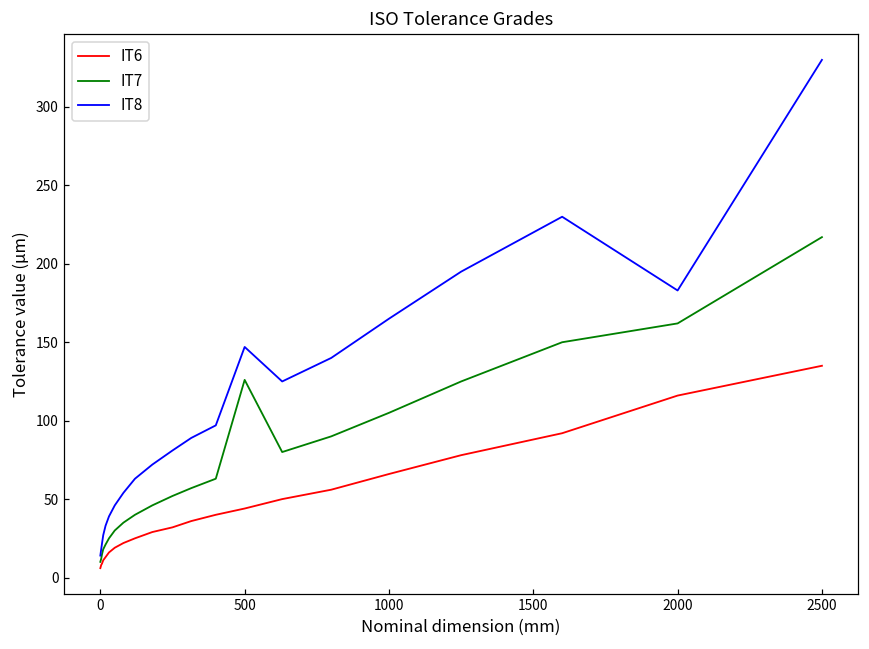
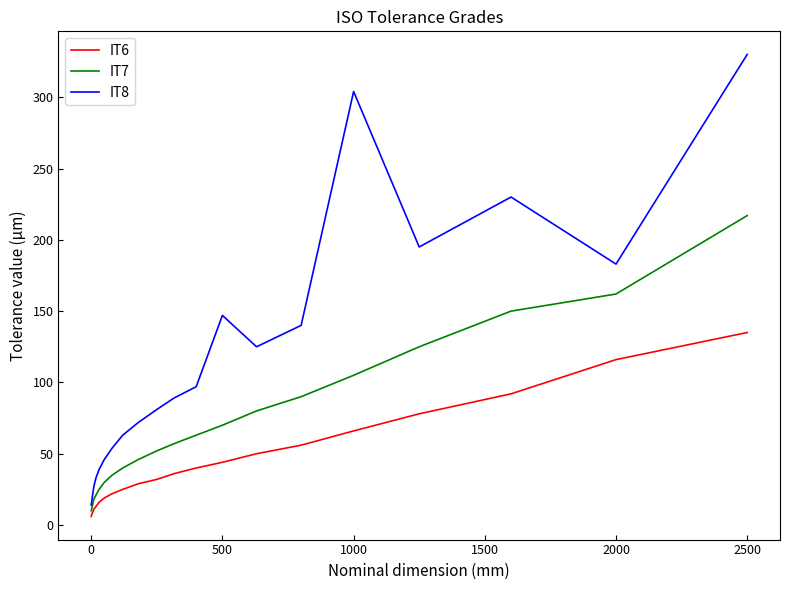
  {
    "IT6": {
      "0": 6,
      "500": 44,
      "1000": 66,
      "2000": 116,
      "2500": 135
    },
    "IT7": {
-     "500": 126,
+     "500": 70,
      "1000": 105,
      "2000": 162,
      "2500": 217
    },
    "IT8": {
      "500": 147,
-     "1000": 165,
+     "1000": 304,
      "2000": 183,
      "2500": 330
    }
  }
